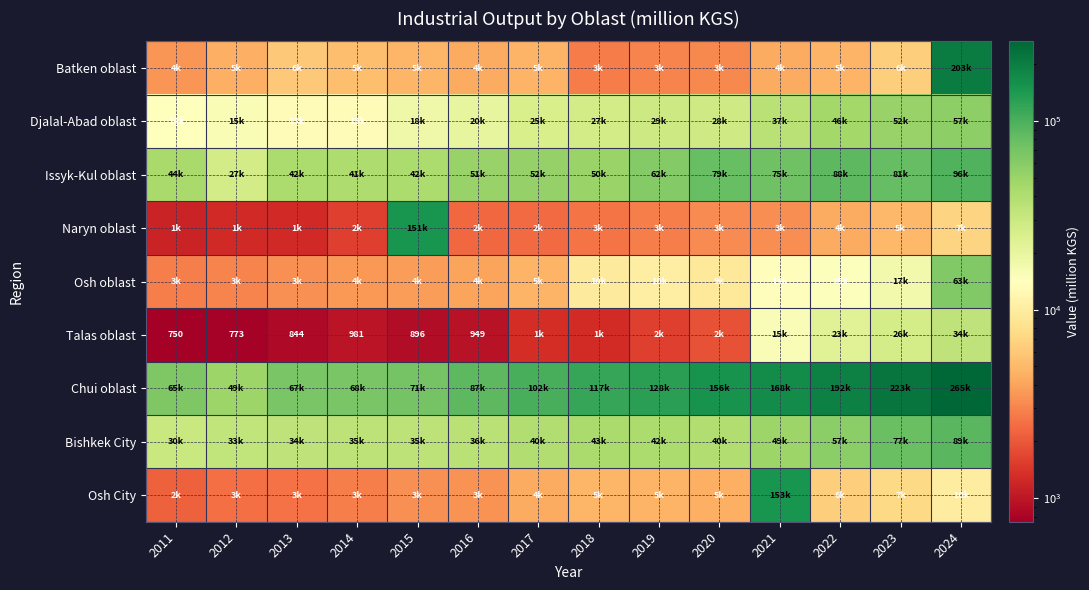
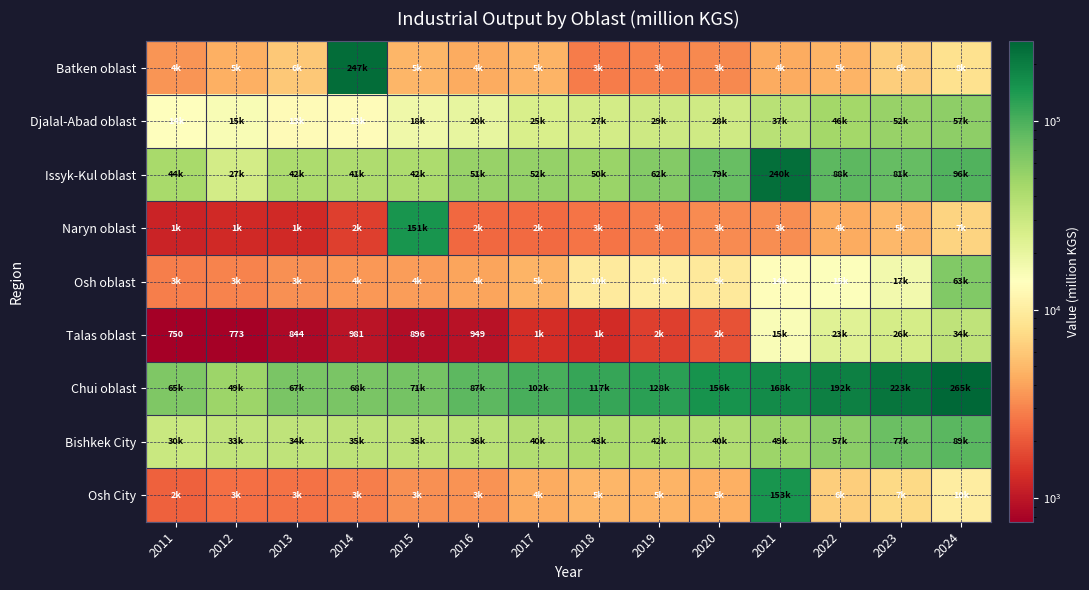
  {
    "Batken oblast": {
      "2011": "4k",
      "2012": "5k",
      "2013": "6k",
-     "2014": "5k",
+     "2014": "247k",
      "2015": "5k",
      "2016": "4k",
      "2017": "5k",
      "2018": "3k",
      "2019": "3k",
      "2020": "3k",
      "2021": "4k",
      "2022": "5k",
      "2023": "6k",
-     "2024": "203k"
+     "2024": "8k"
    },
    "Djalal-Abad oblast": {
      "2011": "14k",
      "2012": "15k",
      "2013": "13k",
      "2014": "13k",
      "2015": "18k",
      "2016": "20k",
      "2017": "25k",
      "2018": "27k",
      "2019": "29k",
      "2020": "28k",
      "2021": "37k",
      "2022": "46k",
      "2023": "52k",
      "2024": "57k"
    },
    "Issyk-Kul oblast": {
      "2011": "44k",
      "2012": "27k",
      "2013": "42k",
      "2014": "41k",
      "2015": "42k",
      "2016": "51k",
      "2017": "52k",
      "2018": "50k",
      "2019": "62k",
      "2020": "79k",
-     "2021": "75k",
+     "2021": "240k",
      "2022": "88k",
      "2023": "81k",
      "2024": "96k"
    },
    "Naryn oblast": {
      "2011": "1k",
      "2012": "1k",
      "2013": "1k",
      "2014": "2k",
      "2015": "151k",
      "2016": "2k",
      "2017": "2k",
      "2018": "3k",
      "2019": "3k",
      "2020": "3k",
      "2021": "3k",
      "2022": "4k",
      "2023": "5k",
      "2024": "7k"
    },
    "Osh oblast": {
      "2011": "3k",
      "2012": "3k",
      "2013": "3k",
      "2014": "4k",
      "2015": "4k",
      "2016": "4k",
      "2017": "5k",
      "2018": "10k",
      "2019": "10k",
      "2020": "9k",
      "2021": "14k",
      "2022": "15k",
      "2023": "17k",
      "2024": "63k"
    },
    "Talas oblast": {
      "2011": "750",
      "2012": "773",
      "2013": "844",
      "2014": "981",
      "2015": "896",
      "2016": "949",
      "2017": "1k",
      "2018": "1k",
      "2019": "2k",
      "2020": "2k",
      "2021": "15k",
      "2022": "23k",
      "2023": "26k",
      "2024": "34k"
    },
    "Chui oblast": {
      "2011": "65k",
      "2012": "49k",
      "2013": "67k",
      "2014": "68k",
      "2015": "71k",
      "2016": "87k",
      "2017": "102k",
      "2018": "117k",
      "2019": "128k",
      "2020": "156k",
      "2021": "168k",
      "2022": "192k",
      "2023": "223k",
      "2024": "265k"
    },
    "Bishkek City": {
      "2011": "30k",
      "2012": "33k",
      "2013": "34k",
      "2014": "35k",
      "2015": "35k",
      "2016": "36k",
      "2017": "40k",
      "2018": "43k",
      "2019": "42k",
      "2020": "40k",
      "2021": "49k",
      "2022": "57k",
      "2023": "77k",
      "2024": "89k"
    },
    "Osh City": {
      "2011": "2k",
      "2012": "3k",
      "2013": "3k",
      "2014": "3k",
      "2015": "3k",
      "2016": "3k",
      "2017": "4k",
      "2018": "5k",
      "2019": "5k",
      "2020": "5k",
      "2021": "153k",
      "2022": "6k",
      "2023": "7k",
      "2024": "10k"
    }
  }
